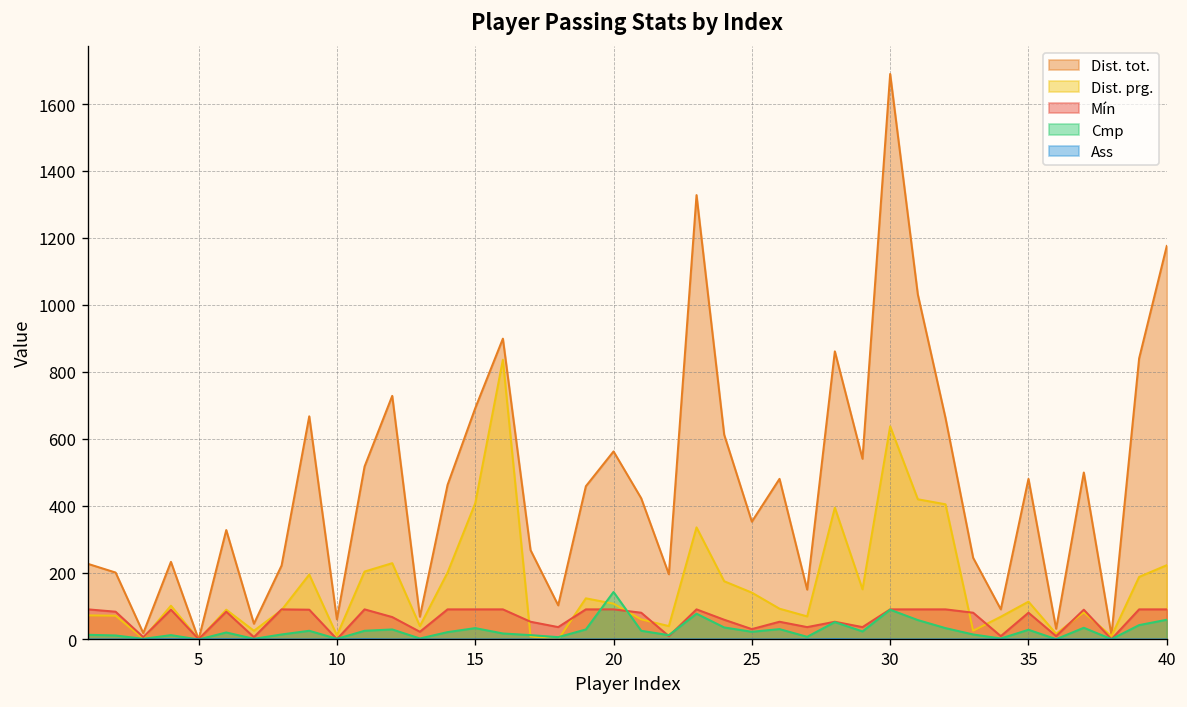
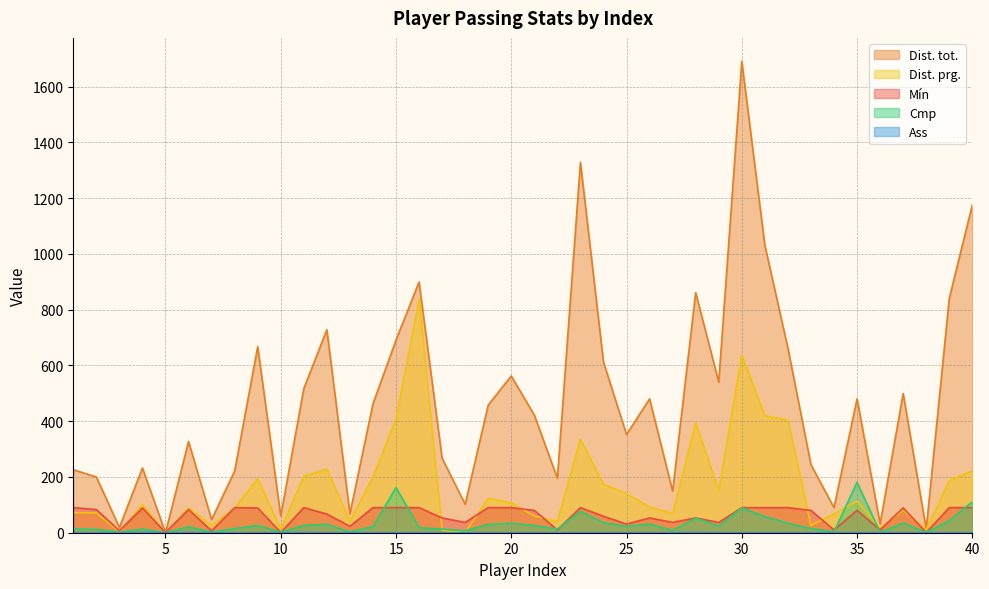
  {
    "Cmp": {
-     "15": 30,
-     "20": 140,
-     "35": 30,
-     "40": 60
+     "15": 160,
+     "20": 30,
+     "35": 180,
+     "40": 110
    },
    "Ass": {
      "15": 0,
      "20": 0,
      "25": 0,
      "30": 0,
      "35": 0,
      "40": 0
    }
  }
